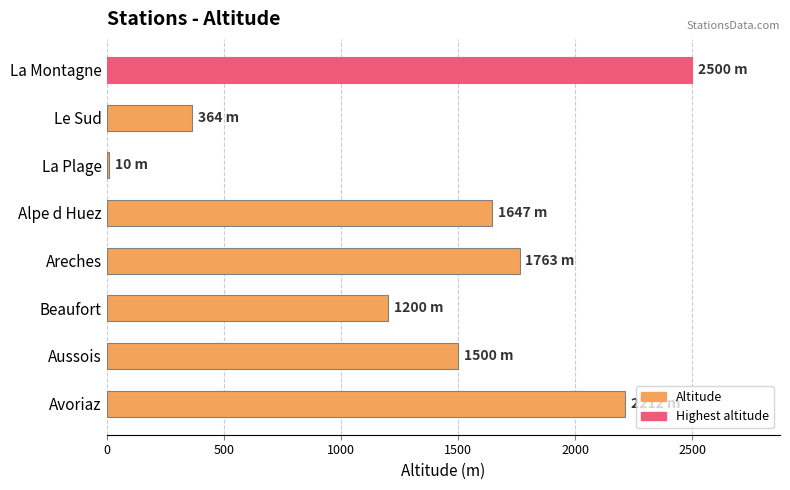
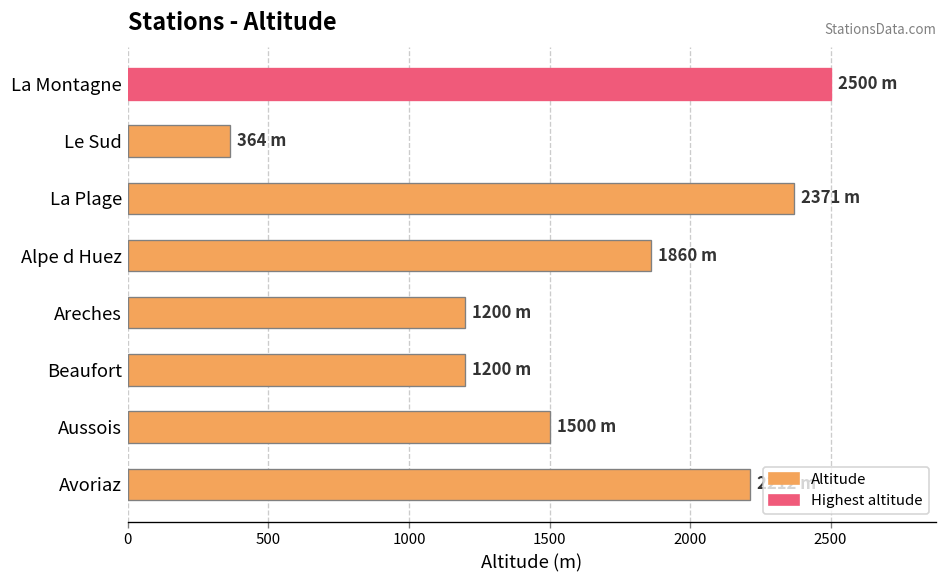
  {
    "La Montagne": 2500,
    "Le Sud": 364,
-   "La Plage": 10,
-   "Alpe d Huez": 1647,
-   "Areches": 1763,
+   "La Plage": 2371,
+   "Alpe d Huez": 1860,
+   "Areches": 1200,
    "Beaufort": 1200,
    "Aussois": 1500
  }
